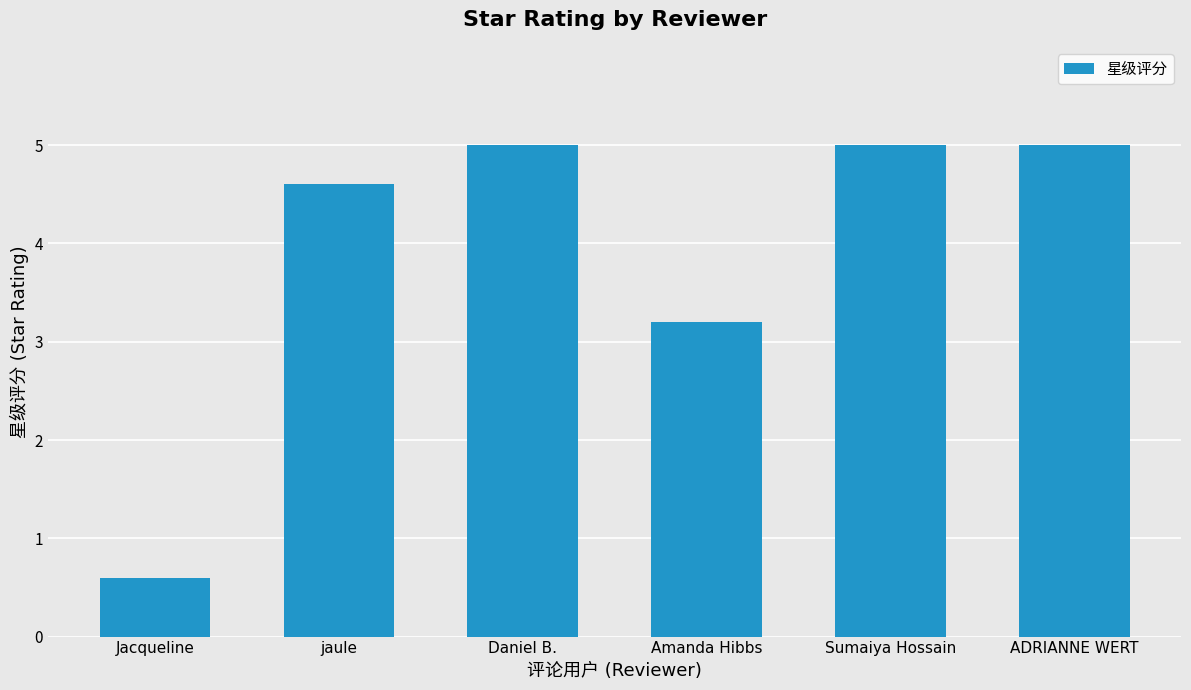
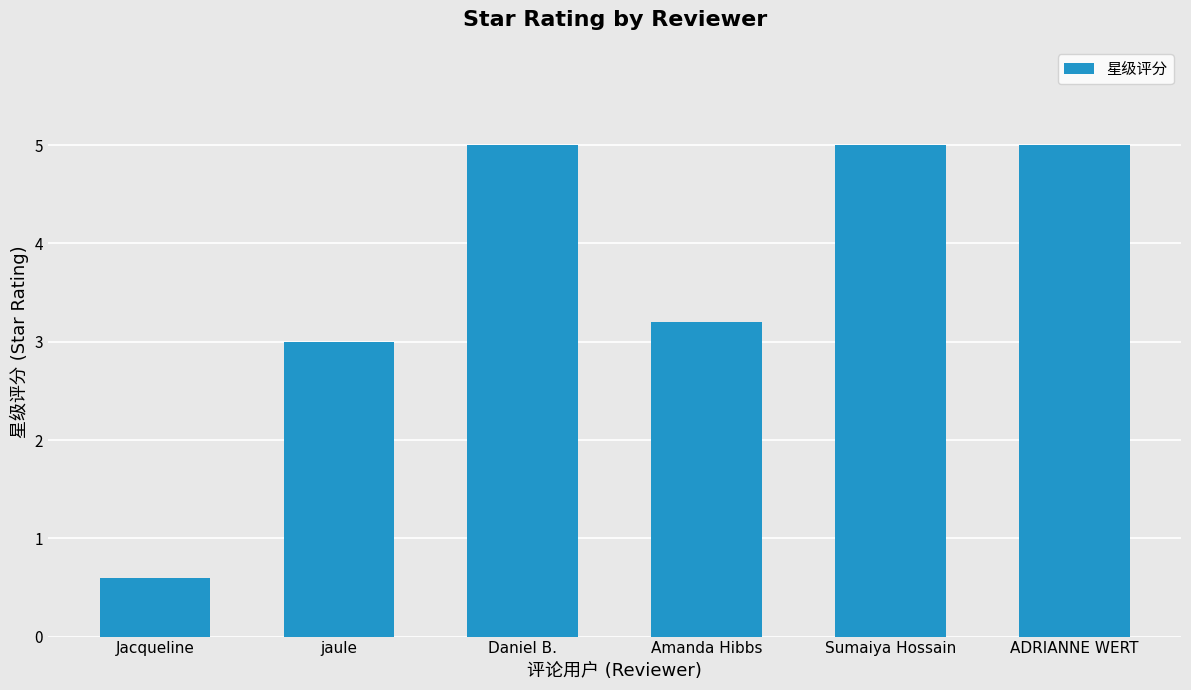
  {
    "Jacqueline": 0.6,
-   "jaule": 4.6,
+   "jaule": 3.0,
    "Daniel B.": 5.0,
    "Amanda Hibbs": 3.2,
    "Sumaiya Hossain": 5.0,
    "ADRIANNE WERT": 5.0
  }
